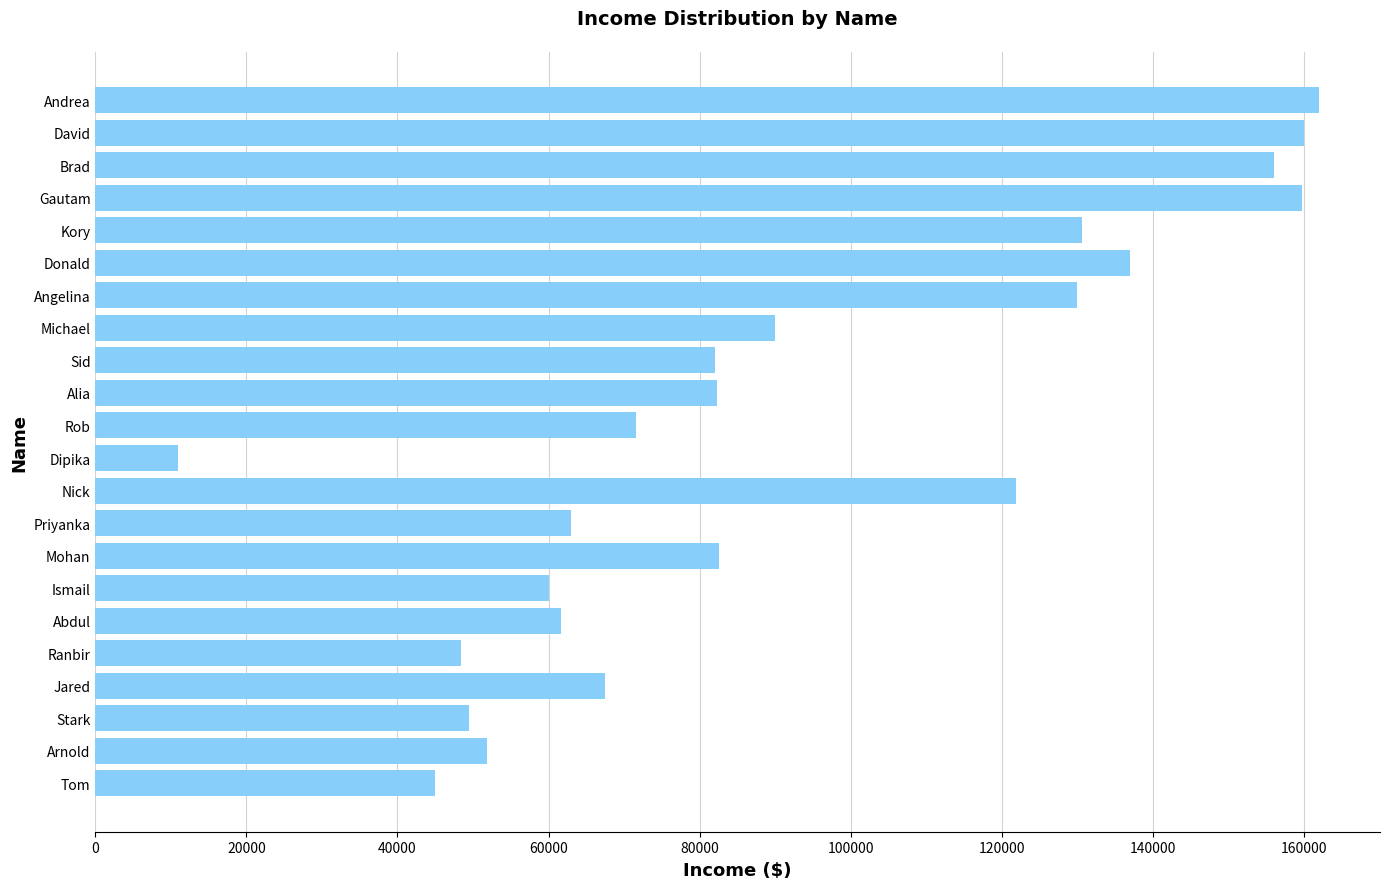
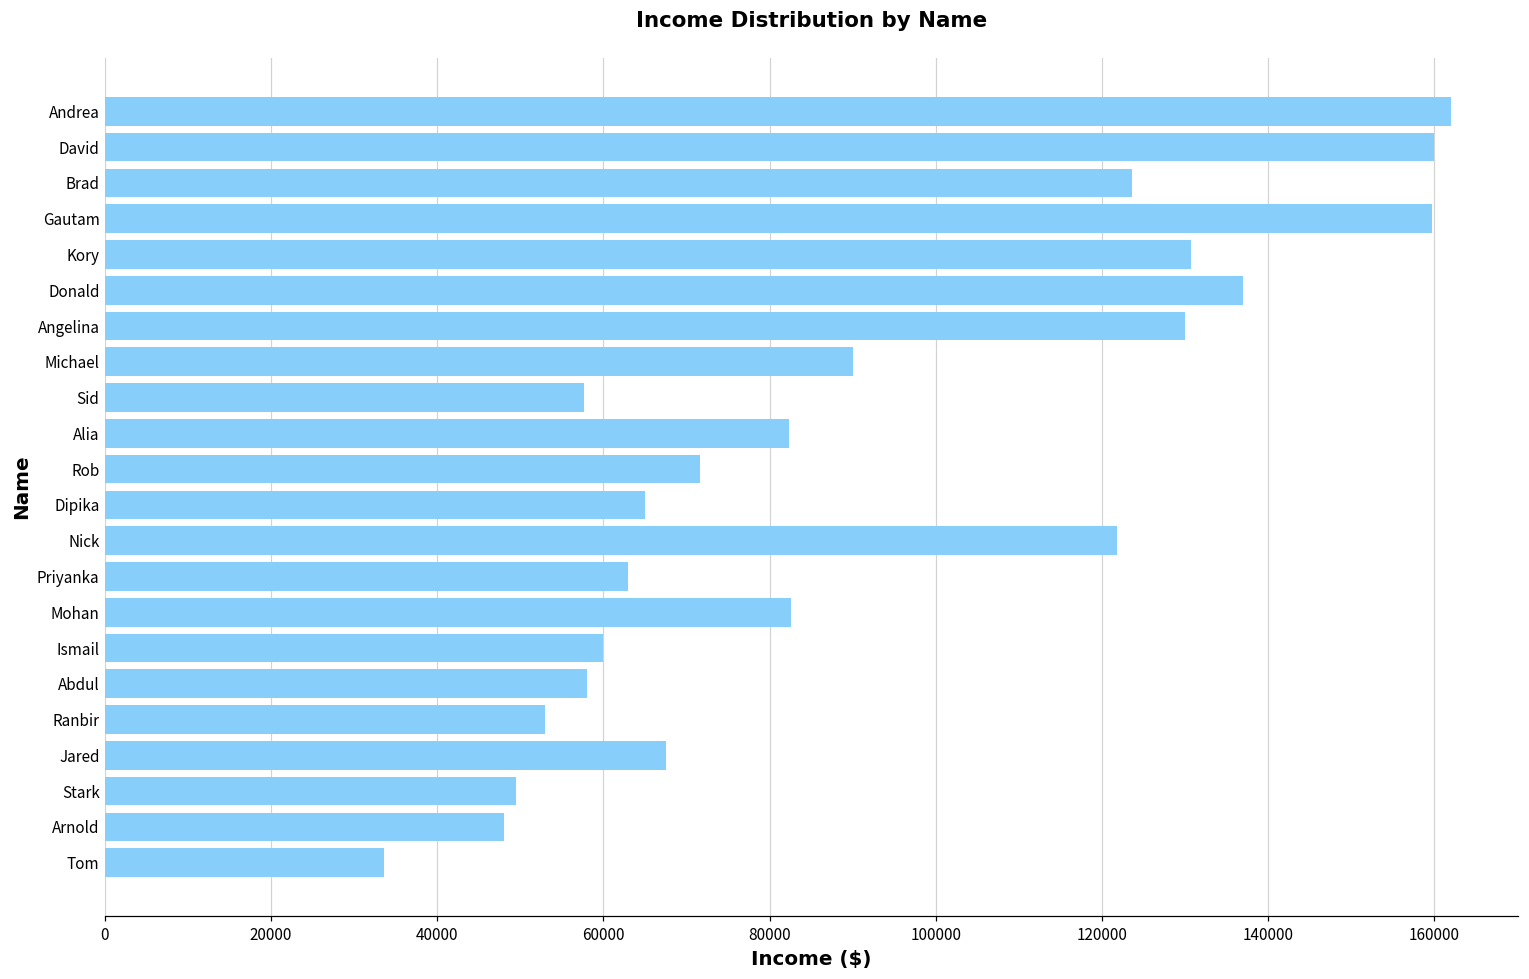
  {
    "Andrea": 162000,
    "David": 160000,
-   "Brad": 156000,
+   "Brad": 124000,
    "Gautam": 160000,
    "Kory": 131000,
    "Donald": 137000,
    "Angelina": 130000,
    "Michael": 90000,
-   "Sid": 82000,
+   "Sid": 58000,
    "Alia": 82000,
    "Rob": 72000,
-   "Dipika": 11000,
+   "Dipika": 65000,
    "Nick": 122000,
    "Priyanka": 63000,
    "Mohan": 83000,
    "Ismail": 60000,
-   "Abdul": 62000,
-   "Ranbir": 48000,
+   "Abdul": 58000,
+   "Ranbir": 53000,
    "Jared": 68000,
    "Stark": 50000,
-   "Arnold": 52000,
-   "Tom": 45000
+   "Arnold": 48000,
+   "Tom": 34000
  }
